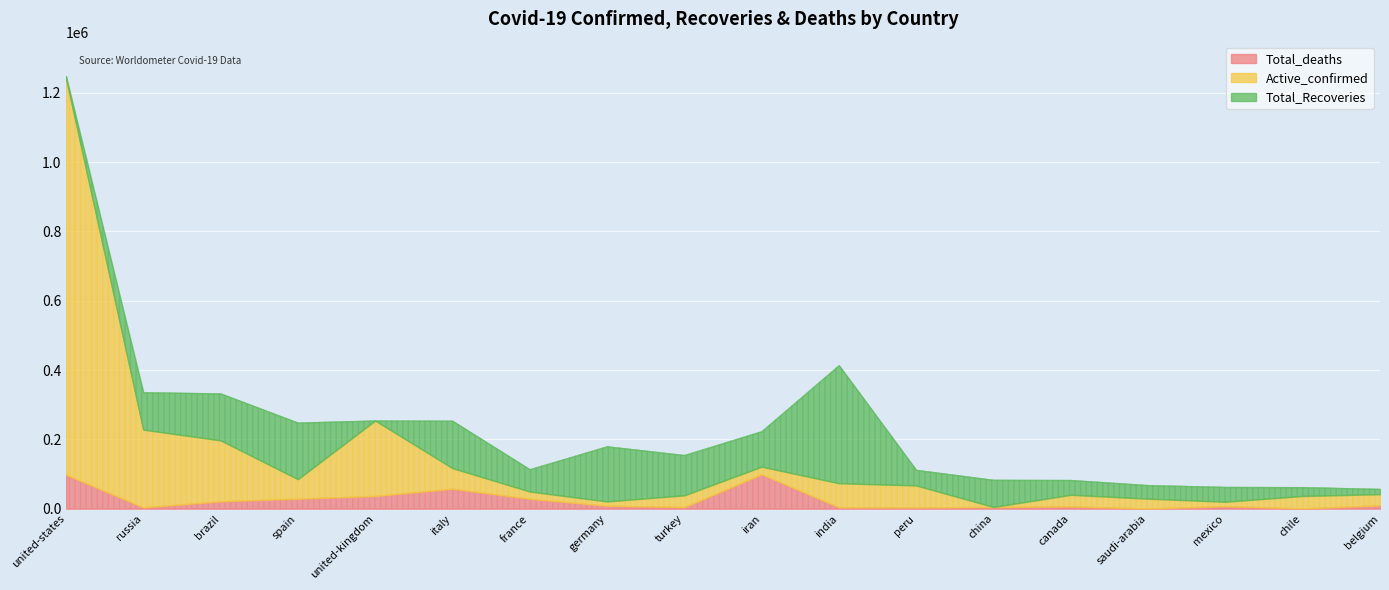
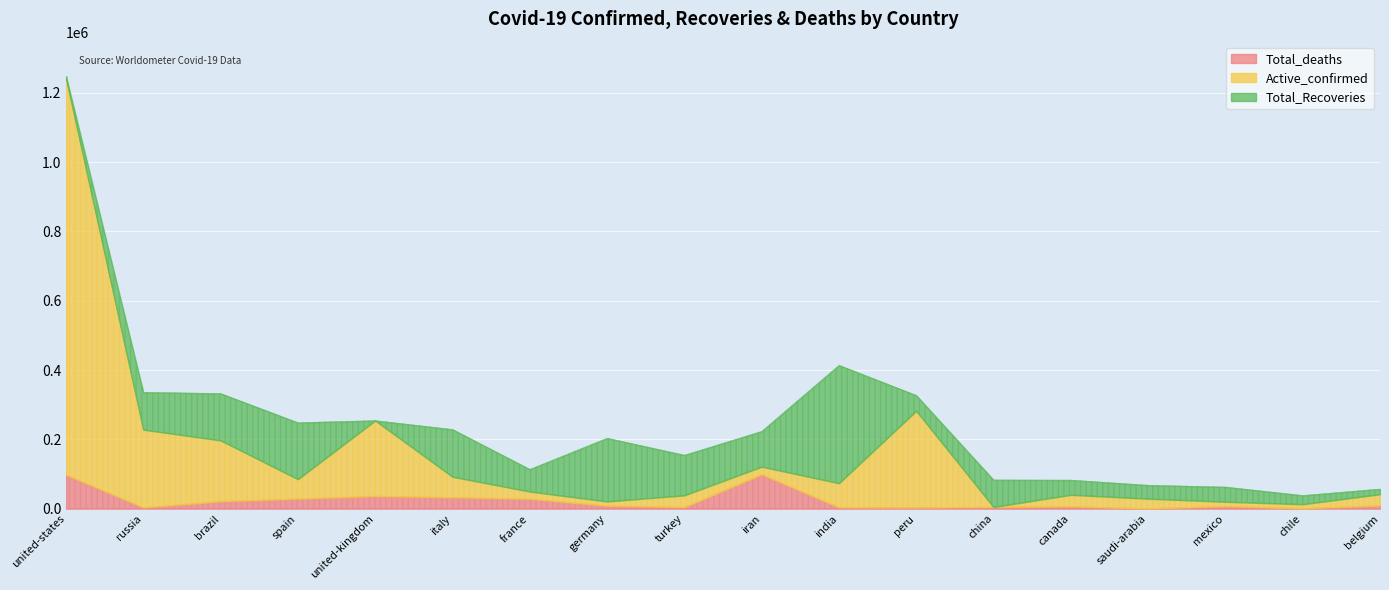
  {
    "Total_deaths": {
-     "italy": 60000
+     "italy": 30000
    },
    "Active_confirmed": {
-     "peru": 60000,
-     "chile": 40000
+     "peru": 280000,
+     "chile": 10000
    },
    "Total_Recoveries": {
      "russia": 110000,
      "brazil": 140000,
      "spain": 160000,
      "italy": 140000,
      "france": 60000,
-     "germany": 160000,
+     "germany": 180000,
      "turkey": 120000,
      "iran": 100000,
      "india": 340000,
      "peru": 40000,
      "china": 80000,
      "canada": 40000,
      "saudi-arabia": 40000,
      "mexico": 40000,
      "chile": 30000,
      "belgium": 20000
    }
  }
